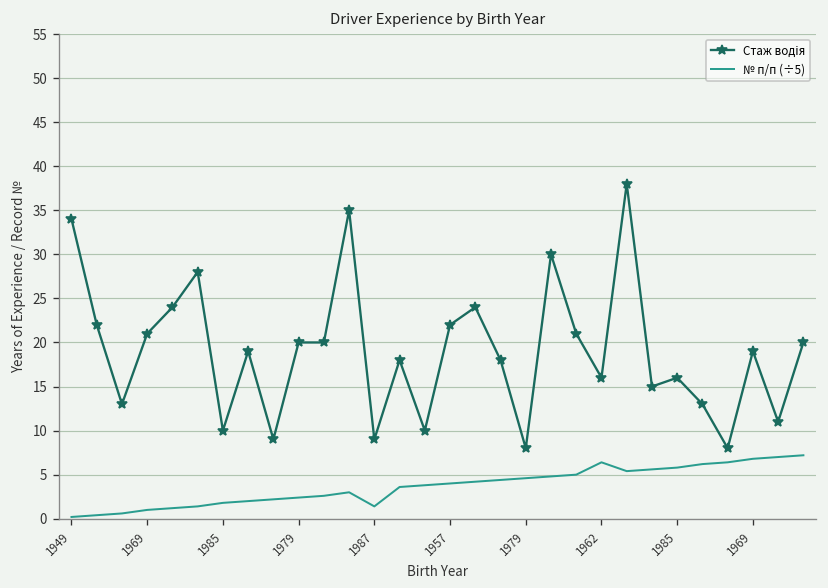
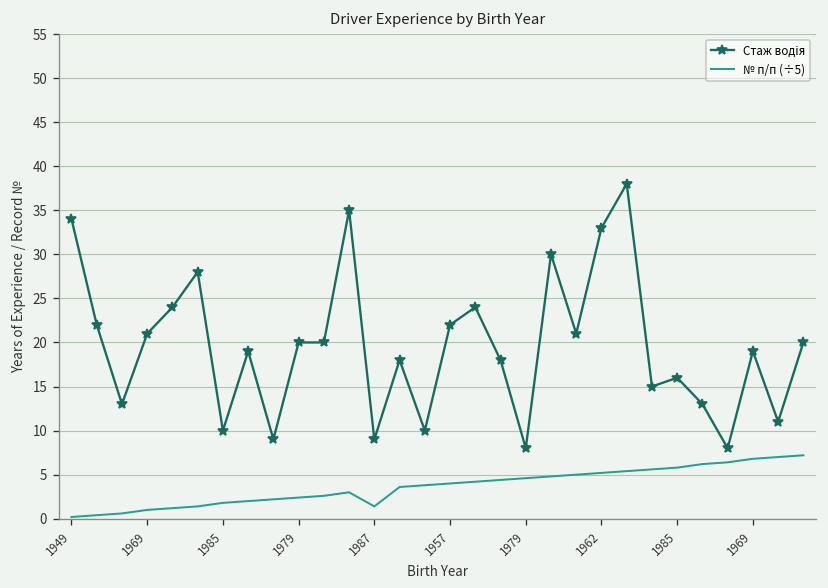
  {
    "Стаж водія": {
      "1949": 34,
      "1987": 9,
-     "1962": 16
+     "1962": 33
    },
    "№ п/п (÷5)": {
      "1949": 0,
      "1987": 1,
-     "1962": 6
+     "1962": 5
    }
  }
